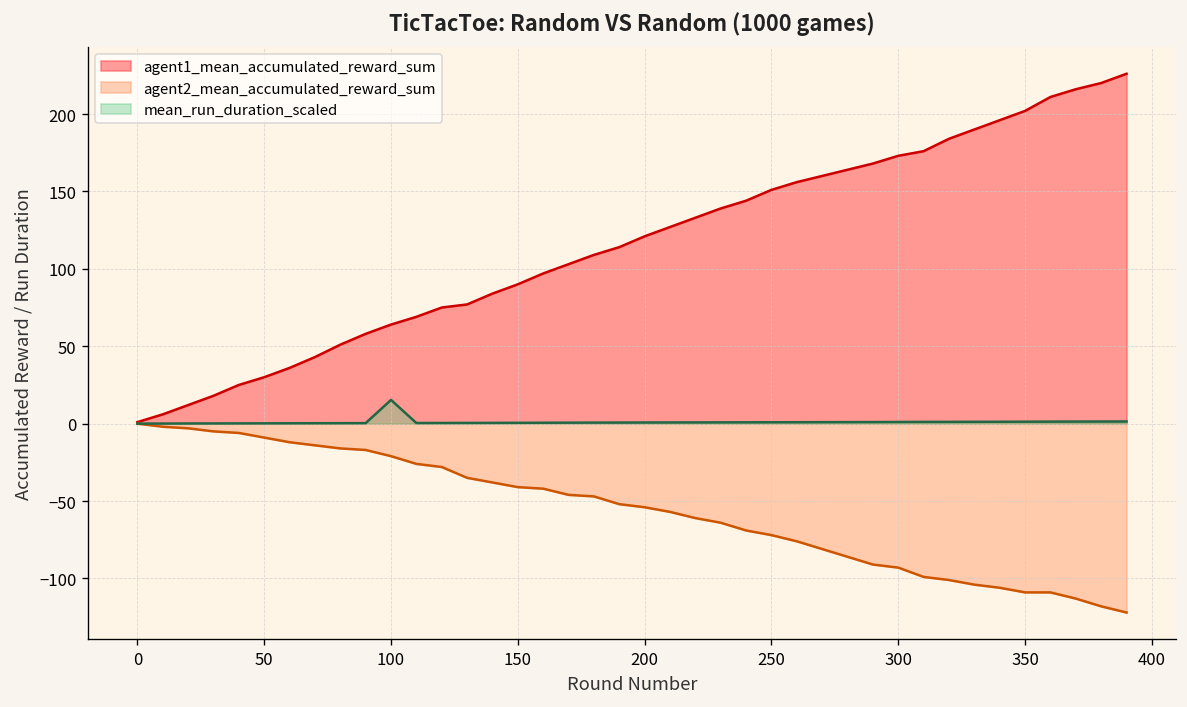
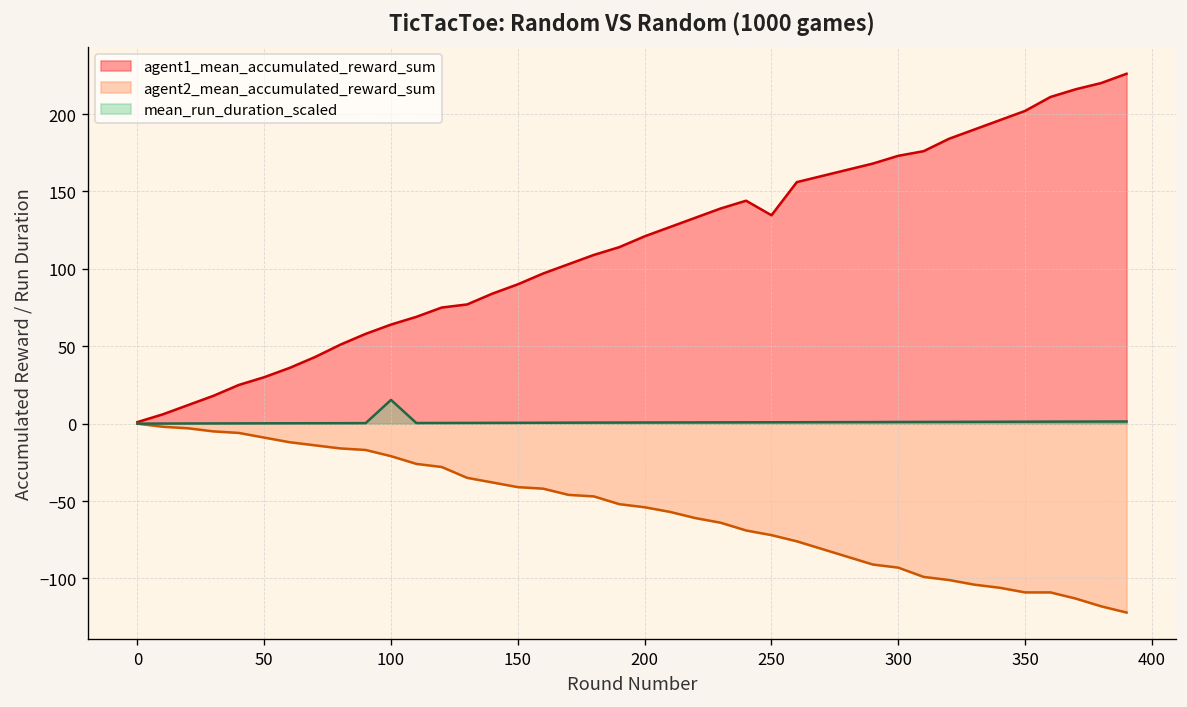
  {
    "agent1_mean_accumulated_reward_sum": {
      "50": 30,
      "100": 64,
      "150": 90,
      "200": 121,
-     "250": 151,
+     "250": 135,
      "300": 173,
      "350": 202
    },
    "mean_run_duration_scaled": {
      "100": 15
    }
  }
